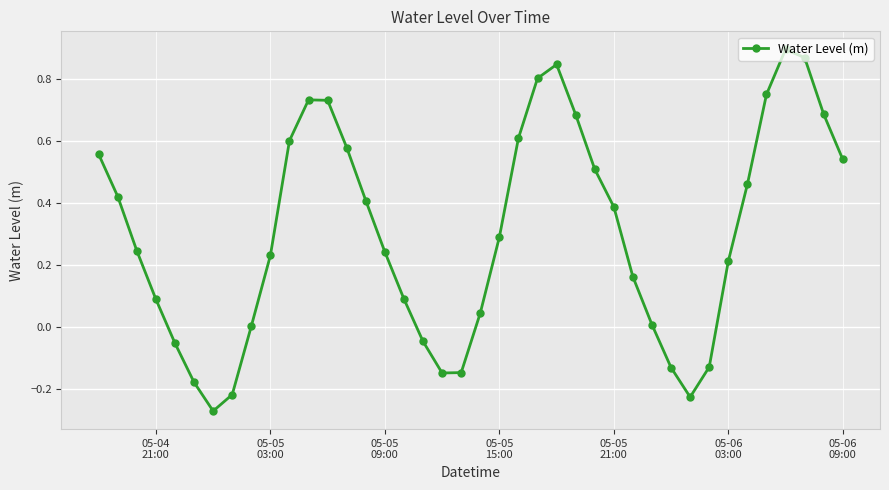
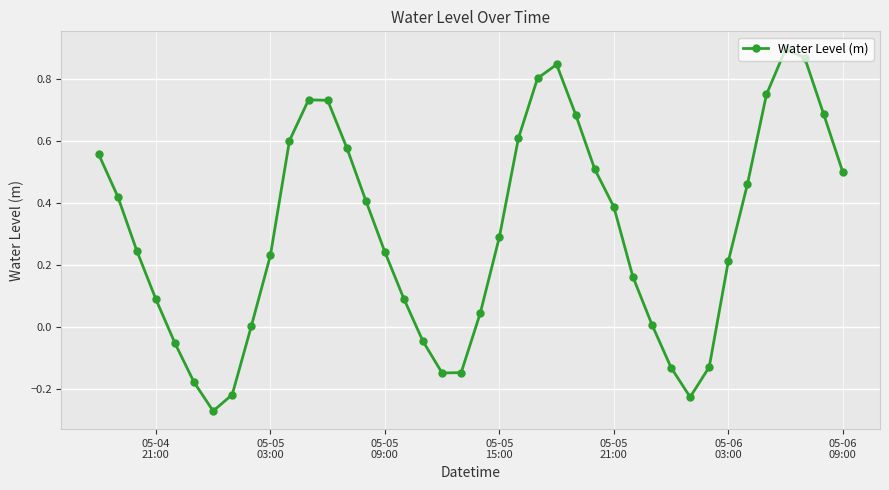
  {
    "05-04 21:00": 0.09,
    "05-05 03:00": 0.23,
    "05-05 09:00": 0.24,
    "05-05 15:00": 0.29,
    "05-05 21:00": 0.39,
    "05-06 03:00": 0.21,
-   "05-06 09:00": 0.54
+   "05-06 09:00": 0.50
  }
